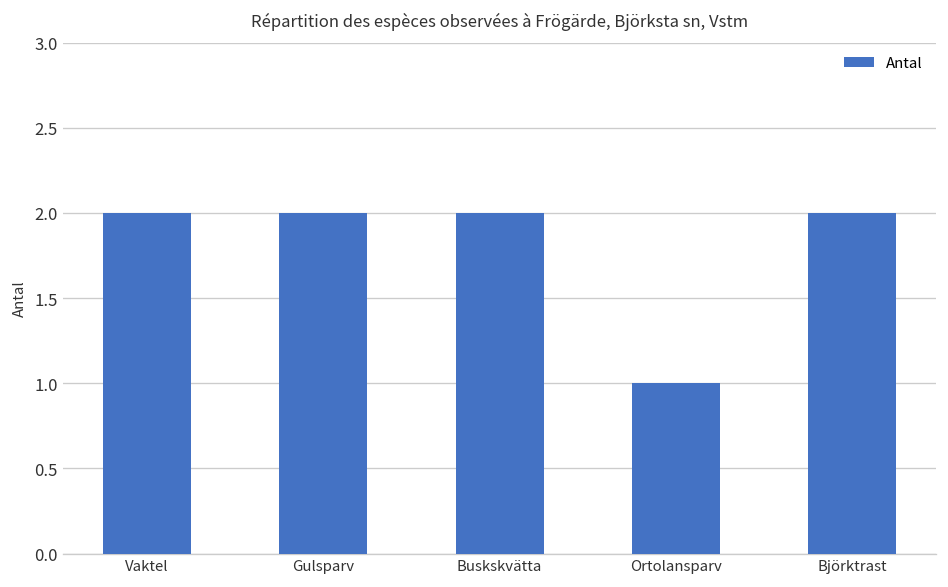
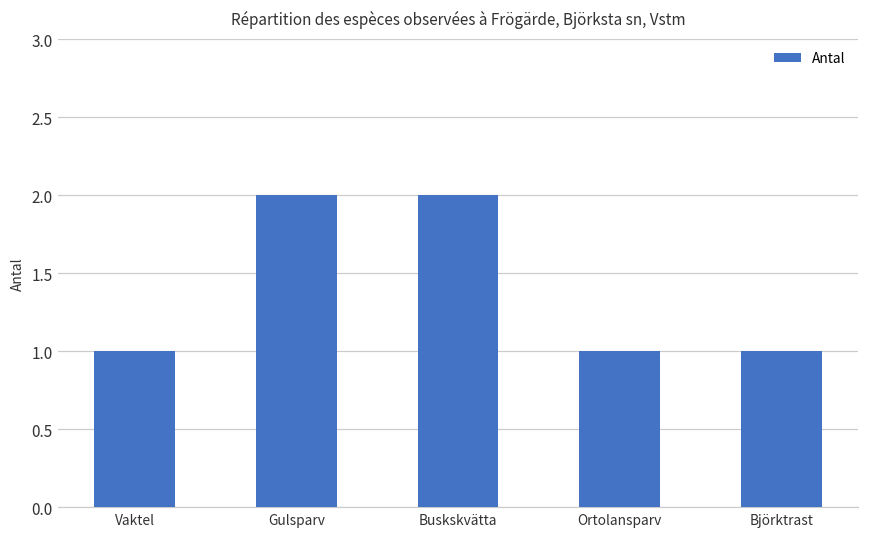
  {
-   "Vaktel": 2,
+   "Vaktel": 1,
    "Gulsparv": 2,
    "Buskskvätta": 2,
    "Ortolansparv": 1,
-   "Björktrast": 2
+   "Björktrast": 1
  }
